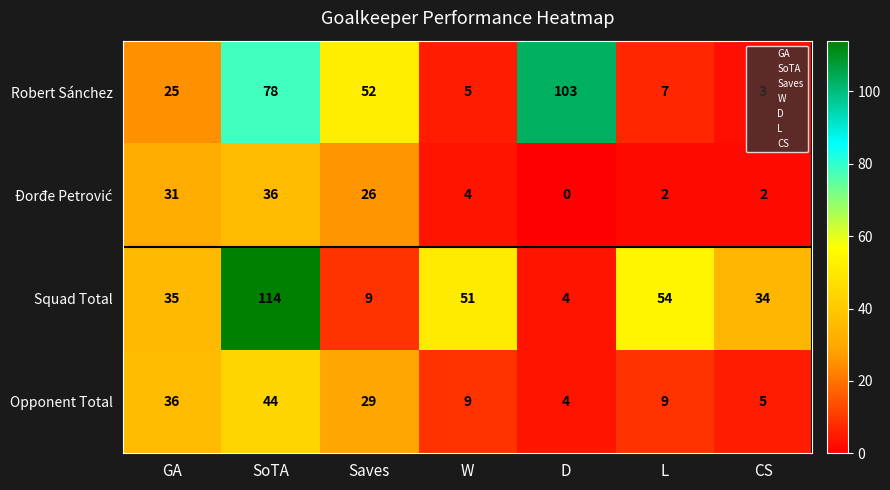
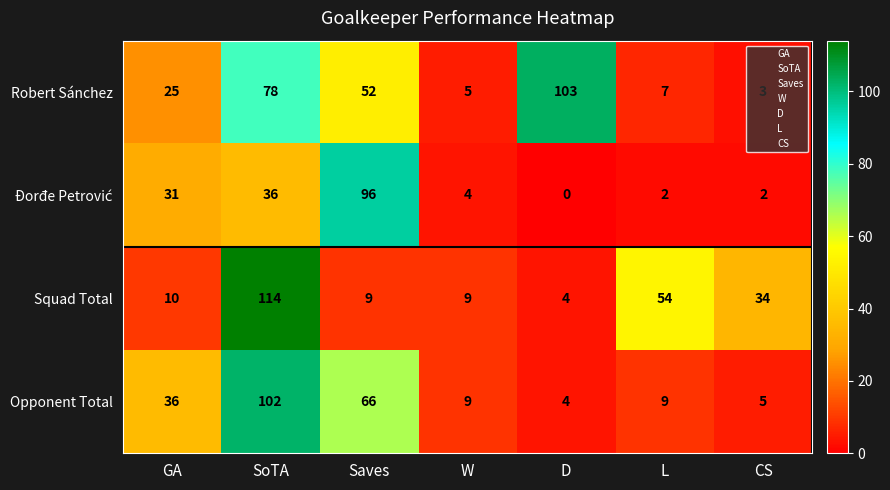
  {
    "Robert Sánchez": {
      "GA": 25,
      "SoTA": 78,
      "Saves": 52,
      "W": 5,
      "D": 103,
      "L": 7
    },
    "Đorđe Petrović": {
      "GA": 31,
      "SoTA": 36,
-     "Saves": 26,
+     "Saves": 96,
      "W": 4,
      "D": 0,
      "L": 2,
      "CS": 2
    },
    "Squad Total": {
-     "GA": 35,
+     "GA": 10,
      "SoTA": 114,
      "Saves": 9,
-     "W": 51,
+     "W": 9,
      "D": 4,
      "L": 54,
      "CS": 34
    },
    "Opponent Total": {
      "GA": 36,
-     "SoTA": 44,
-     "Saves": 29,
+     "SoTA": 102,
+     "Saves": 66,
      "W": 9,
      "D": 4,
      "L": 9,
      "CS": 5
    }
  }
